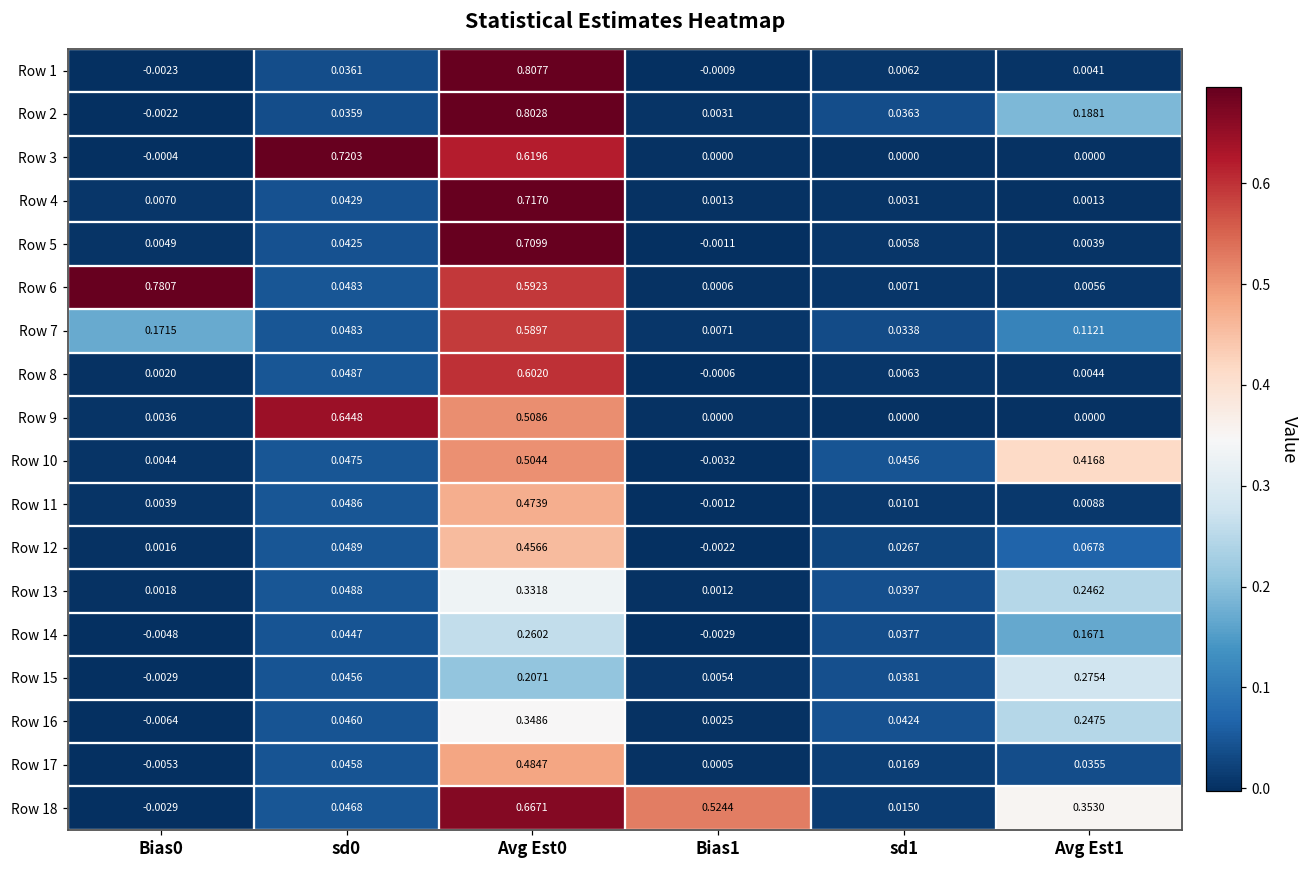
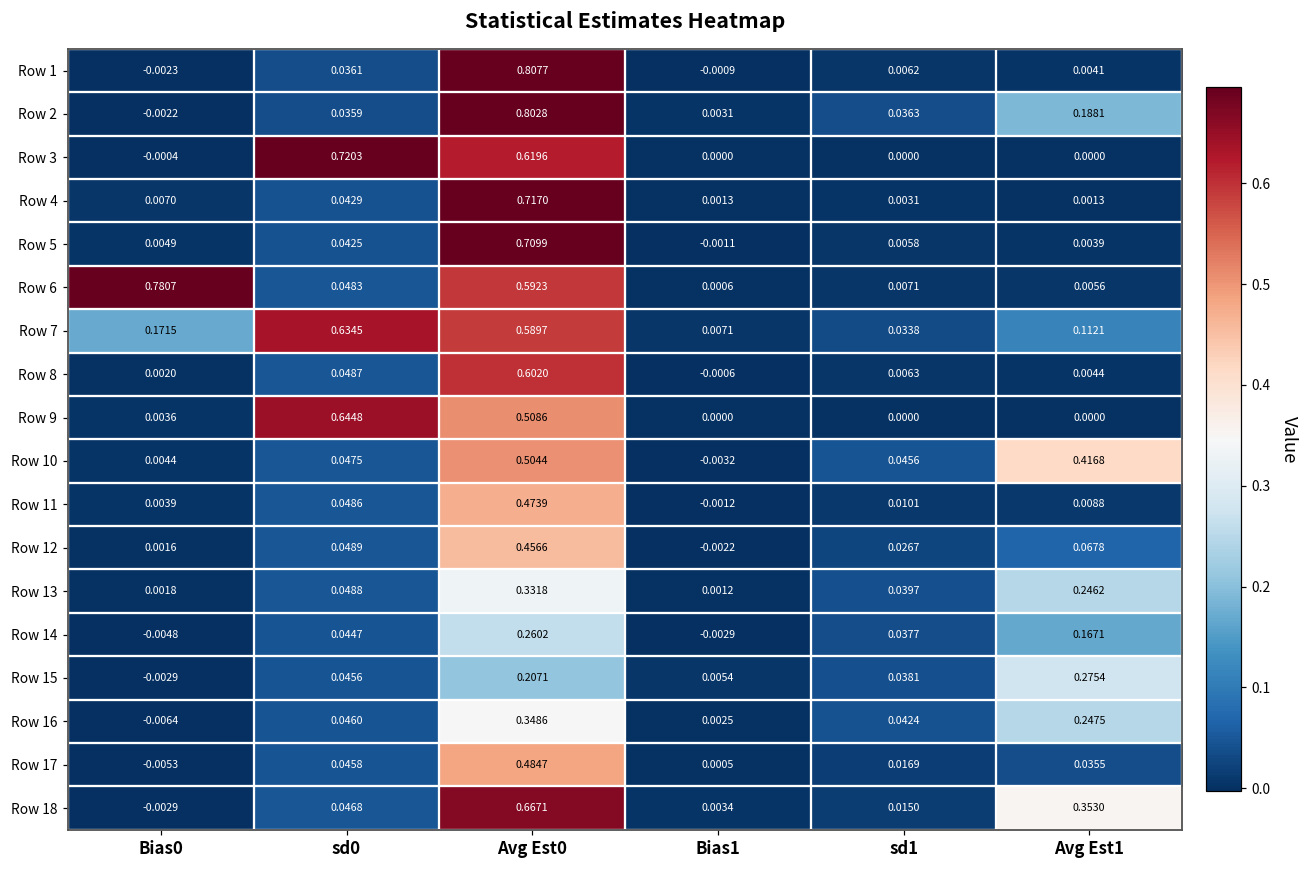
  {
    "Row 1": {
      "Bias0": -0.0023,
      "sd0": 0.0361,
      "Avg Est0": 0.8077,
      "Bias1": -0.0009,
      "sd1": 0.0062,
      "Avg Est1": 0.0041
    },
    "Row 2": {
      "Bias0": -0.0022,
      "sd0": 0.0359,
      "Avg Est0": 0.8028,
      "Bias1": 0.0031,
      "sd1": 0.0363,
      "Avg Est1": 0.1881
    },
    "Row 3": {
      "Bias0": -0.0004,
      "sd0": 0.7203,
      "Avg Est0": 0.6196,
      "Bias1": 0.0000,
      "sd1": 0.0000,
      "Avg Est1": 0.0000
    },
    "Row 4": {
      "Bias0": 0.0070,
      "sd0": 0.0429,
      "Avg Est0": 0.7170,
      "Bias1": 0.0013,
      "sd1": 0.0031,
      "Avg Est1": 0.0013
    },
    "Row 5": {
      "Bias0": 0.0049,
      "sd0": 0.0425,
      "Avg Est0": 0.7099,
      "Bias1": -0.0011,
      "sd1": 0.0058,
      "Avg Est1": 0.0039
    },
    "Row 6": {
      "Bias0": 0.7807,
      "sd0": 0.0483,
      "Avg Est0": 0.5923,
      "Bias1": 0.0006,
      "sd1": 0.0071,
      "Avg Est1": 0.0056
    },
    "Row 7": {
      "Bias0": 0.1715,
-     "sd0": 0.0483,
+     "sd0": 0.6345,
      "Avg Est0": 0.5897,
      "Bias1": 0.0071,
      "sd1": 0.0338,
      "Avg Est1": 0.1121
    },
    "Row 8": {
      "Bias0": 0.0020,
      "sd0": 0.0487,
      "Avg Est0": 0.6020,
      "Bias1": -0.0006,
      "sd1": 0.0063,
      "Avg Est1": 0.0044
    },
    "Row 9": {
      "Bias0": 0.0036,
      "sd0": 0.6448,
      "Avg Est0": 0.5086,
      "Bias1": 0.0000,
      "sd1": 0.0000,
      "Avg Est1": 0.0000
    },
    "Row 10": {
      "Bias0": 0.0044,
      "sd0": 0.0475,
      "Avg Est0": 0.5044,
      "Bias1": -0.0032,
      "sd1": 0.0456,
      "Avg Est1": 0.4168
    },
    "Row 11": {
      "Bias0": 0.0039,
      "sd0": 0.0486,
      "Avg Est0": 0.4739,
      "Bias1": -0.0012,
      "sd1": 0.0101,
      "Avg Est1": 0.0088
    },
    "Row 12": {
      "Bias0": 0.0016,
      "sd0": 0.0489,
      "Avg Est0": 0.4566,
      "Bias1": -0.0022,
      "sd1": 0.0267,
      "Avg Est1": 0.0678
    },
    "Row 13": {
      "Bias0": 0.0018,
      "sd0": 0.0488,
      "Avg Est0": 0.3318,
      "Bias1": 0.0012,
      "sd1": 0.0397,
      "Avg Est1": 0.2462
    },
    "Row 14": {
      "Bias0": -0.0048,
      "sd0": 0.0447,
      "Avg Est0": 0.2602,
      "Bias1": -0.0029,
      "sd1": 0.0377,
      "Avg Est1": 0.1671
    },
    "Row 15": {
      "Bias0": -0.0029,
      "sd0": 0.0456,
      "Avg Est0": 0.2071,
      "Bias1": 0.0054,
      "sd1": 0.0381,
      "Avg Est1": 0.2754
    },
    "Row 16": {
      "Bias0": -0.0064,
      "sd0": 0.0460,
      "Avg Est0": 0.3486,
      "Bias1": 0.0025,
      "sd1": 0.0424,
      "Avg Est1": 0.2475
    },
    "Row 17": {
      "Bias0": -0.0053,
      "sd0": 0.0458,
      "Avg Est0": 0.4847,
      "Bias1": 0.0005,
      "sd1": 0.0169,
      "Avg Est1": 0.0355
    },
    "Row 18": {
      "Bias0": -0.0029,
      "sd0": 0.0468,
      "Avg Est0": 0.6671,
-     "Bias1": 0.5244,
+     "Bias1": 0.0034,
      "sd1": 0.0150,
      "Avg Est1": 0.3530
    }
  }
